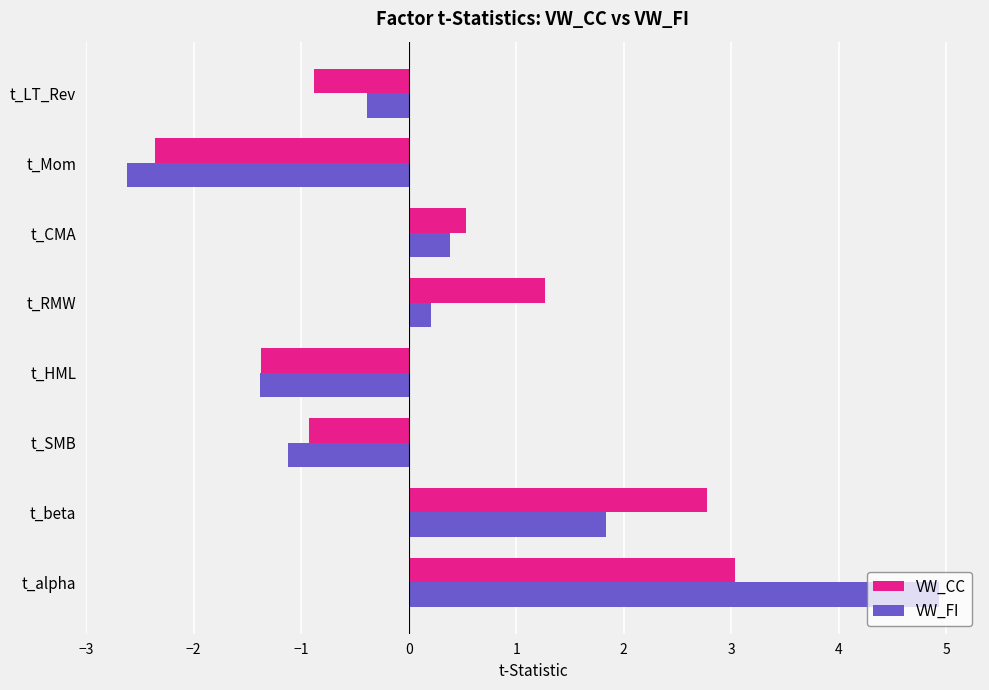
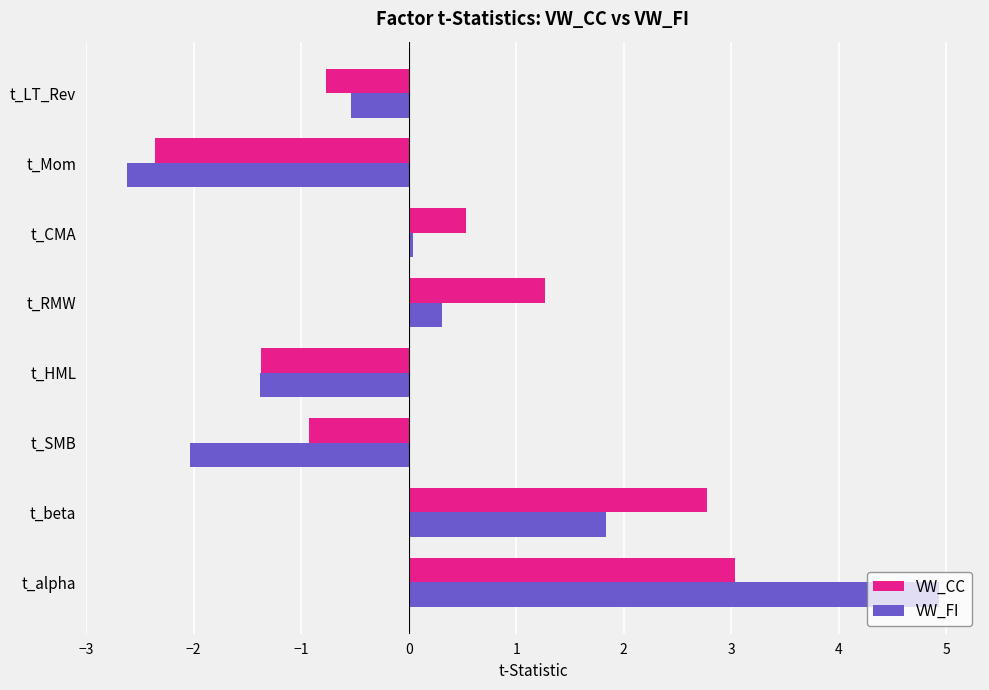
  {
    "VW_CC": {
-     "t_LT_Rev": -0.88,
+     "t_LT_Rev": -0.77,
      "t_Mom": -2.36,
      "t_CMA": 0.54,
      "t_RMW": 1.27,
      "t_HML": -1.37,
      "t_SMB": -0.93,
      "t_beta": 2.78,
      "t_alpha": 3.04
    },
    "VW_FI": {
-     "t_LT_Rev": -0.38,
+     "t_LT_Rev": -0.54,
      "t_Mom": -2.62,
-     "t_CMA": 0.38,
-     "t_RMW": 0.21,
+     "t_CMA": 0.04,
+     "t_RMW": 0.31,
      "t_HML": -1.39,
-     "t_SMB": -1.13,
+     "t_SMB": -2.03,
      "t_beta": 1.83
    }
  }
